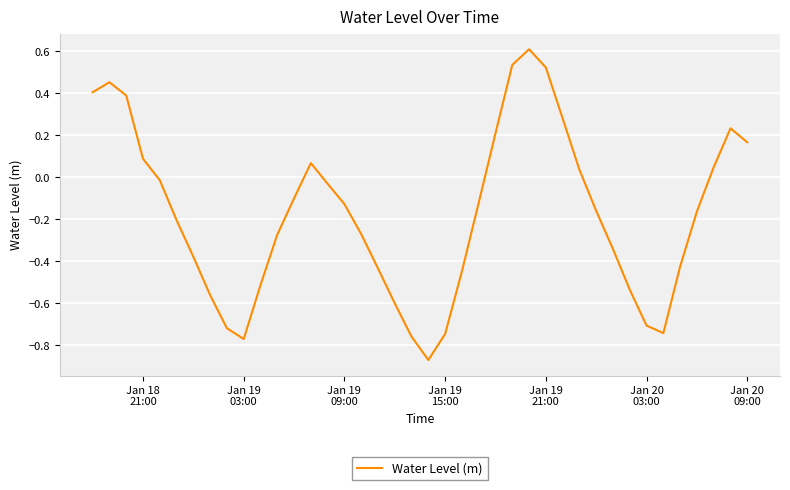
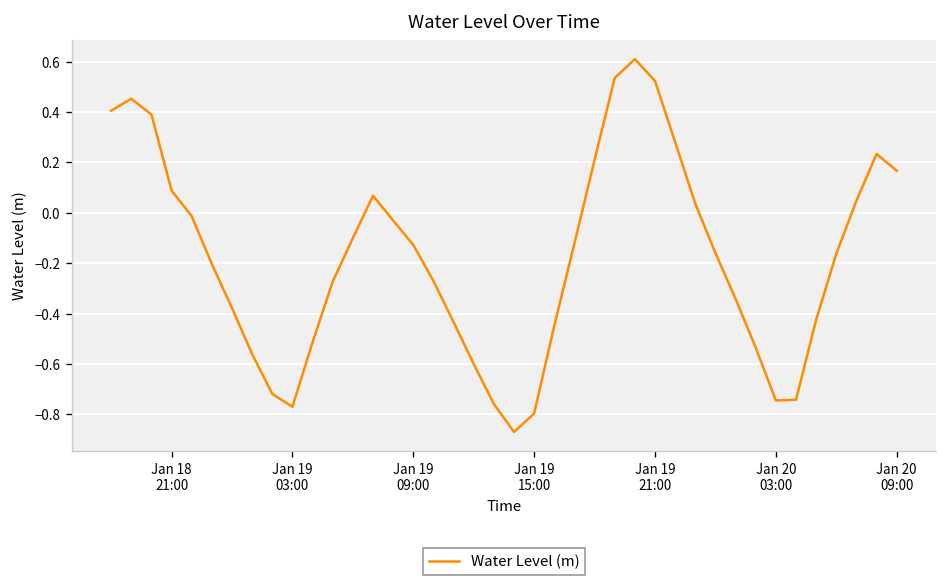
  {
    "Jan 18 21:00": 0.09,
    "Jan 19 03:00": -0.77,
    "Jan 19 09:00": -0.13,
-   "Jan 19 15:00": -0.75,
+   "Jan 19 15:00": -0.80,
    "Jan 19 21:00": 0.52,
-   "Jan 20 03:00": -0.71,
+   "Jan 20 03:00": -0.74,
    "Jan 20 09:00": 0.17
  }
